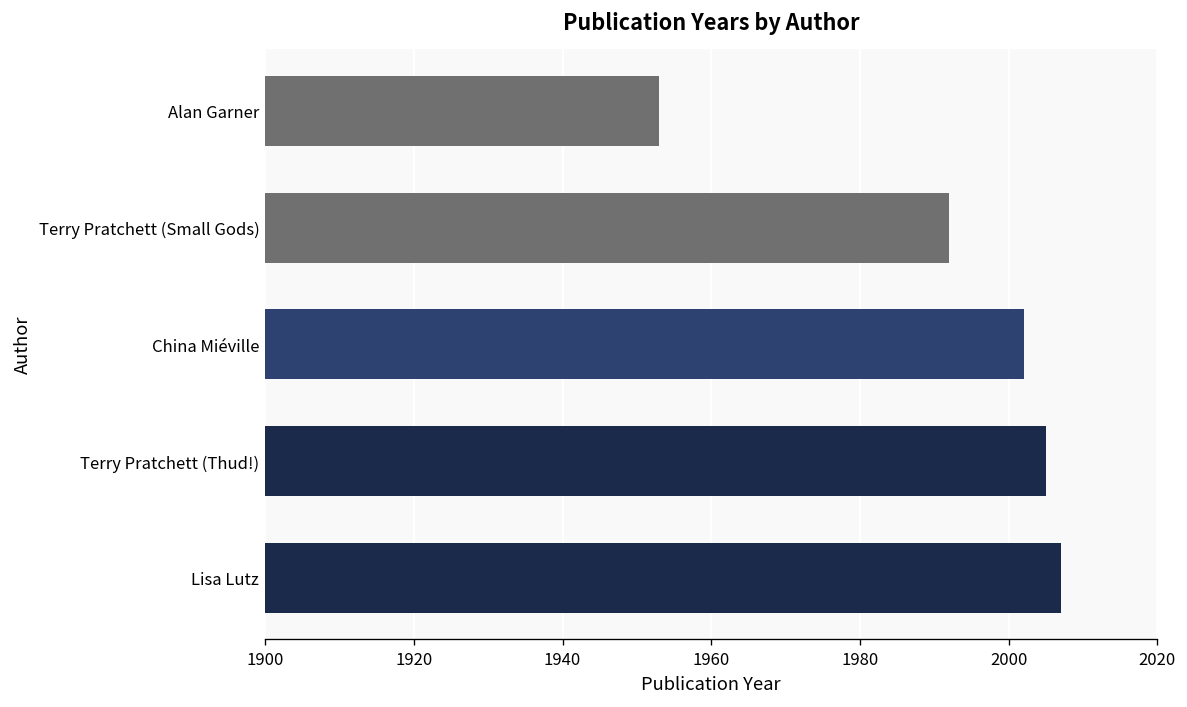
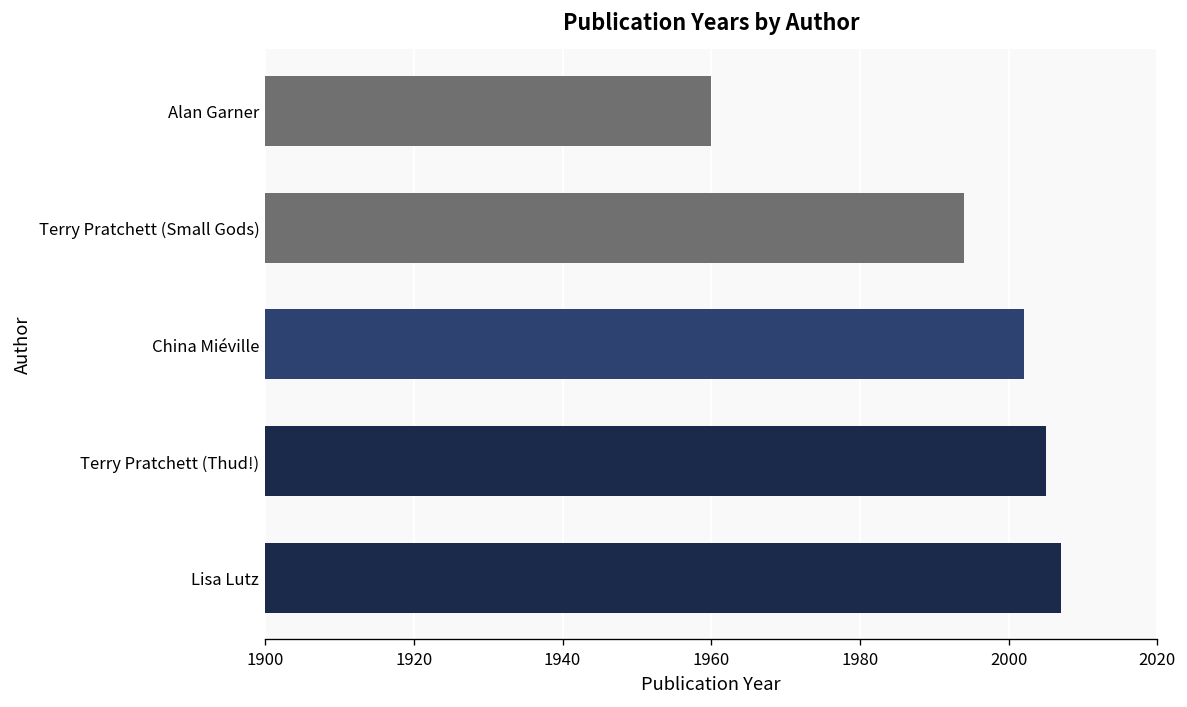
  {
-   "Alan Garner": 1953,
-   "Terry Pratchett (Small Gods)": 1992,
+   "Alan Garner": 1960,
+   "Terry Pratchett (Small Gods)": 1994,
    "China Miéville": 2002,
    "Terry Pratchett (Thud!)": 2005,
    "Lisa Lutz": 2007
  }
